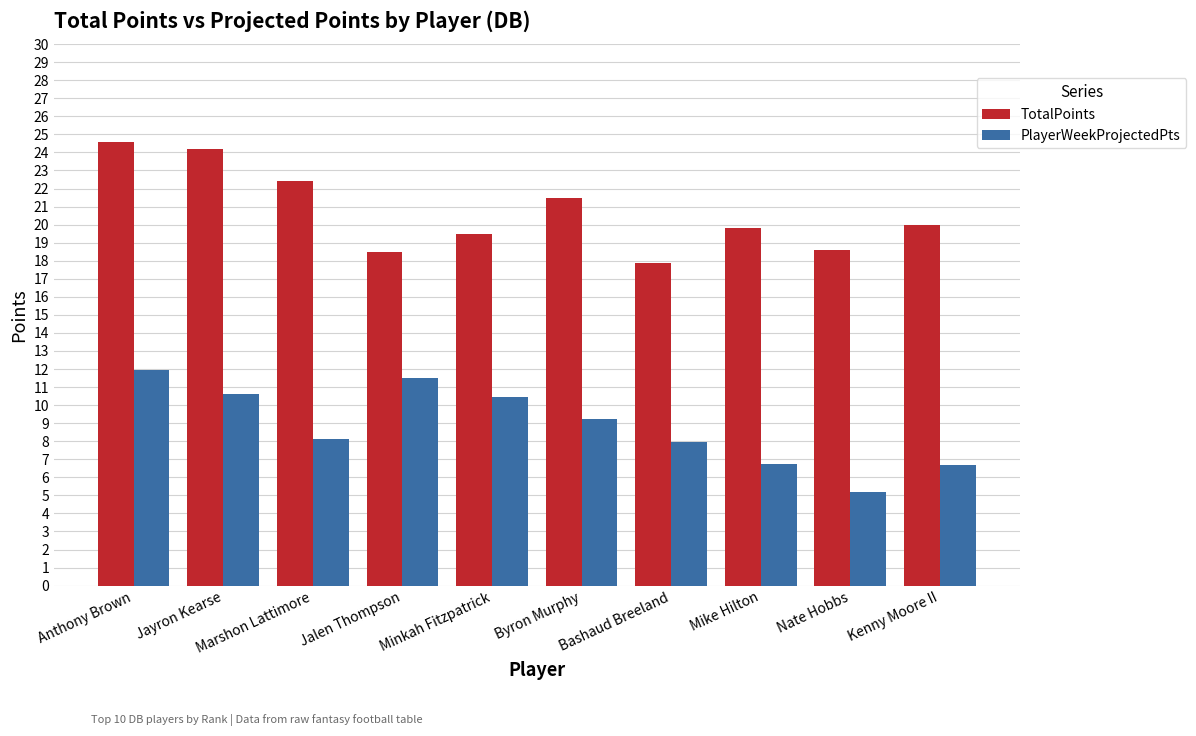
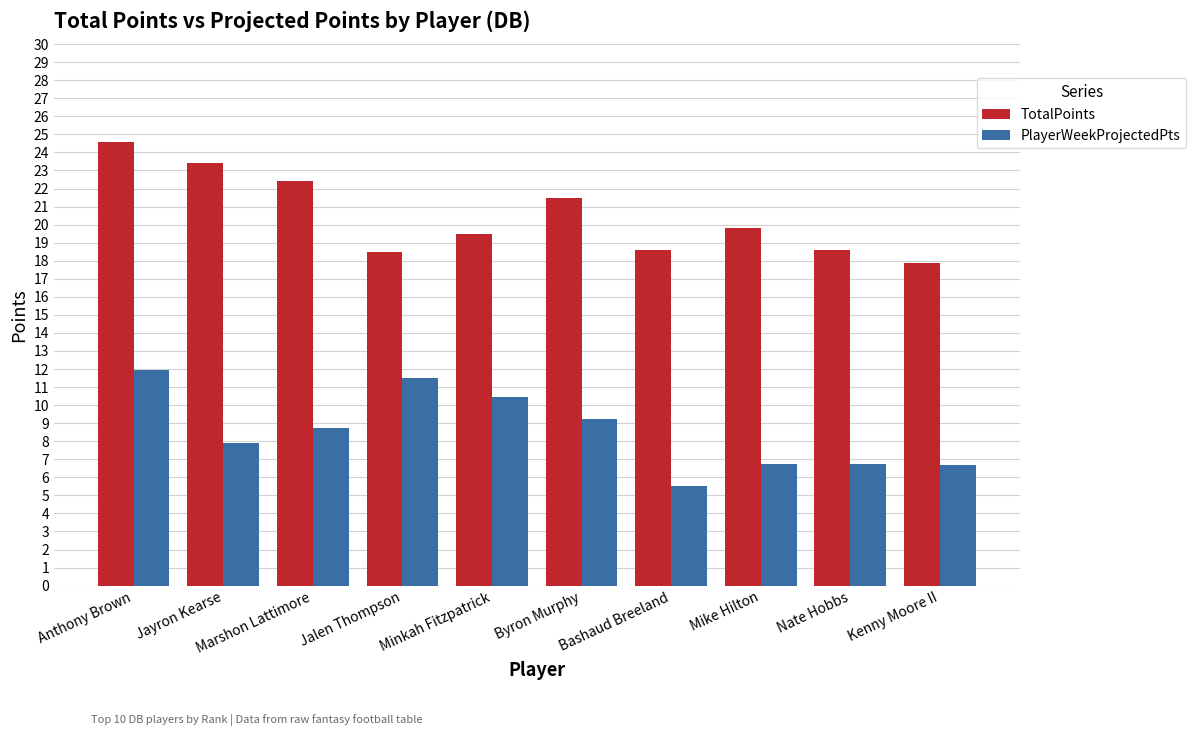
  {
    "TotalPoints": {
      "Anthony Brown": 24.6,
-     "Jayron Kearse": 24.2,
+     "Jayron Kearse": 23.4,
      "Marshon Lattimore": 22.4,
      "Jalen Thompson": 18.5,
      "Minkah Fitzpatrick": 19.5,
      "Byron Murphy": 21.5,
-     "Bashaud Breeland": 17.9,
+     "Bashaud Breeland": 18.6,
      "Mike Hilton": 19.8,
      "Nate Hobbs": 18.6,
-     "Kenny Moore II": 20.0
+     "Kenny Moore II": 17.9
    },
    "PlayerWeekProjectedPts": {
      "Anthony Brown": 11.9,
-     "Jayron Kearse": 10.6,
-     "Marshon Lattimore": 8.1,
+     "Jayron Kearse": 7.9,
+     "Marshon Lattimore": 8.7,
      "Jalen Thompson": 11.5,
      "Minkah Fitzpatrick": 10.4,
      "Byron Murphy": 9.2,
-     "Bashaud Breeland": 7.9,
+     "Bashaud Breeland": 5.5,
      "Mike Hilton": 6.7,
-     "Nate Hobbs": 5.2,
+     "Nate Hobbs": 6.7,
      "Kenny Moore II": 6.7
    }
  }
